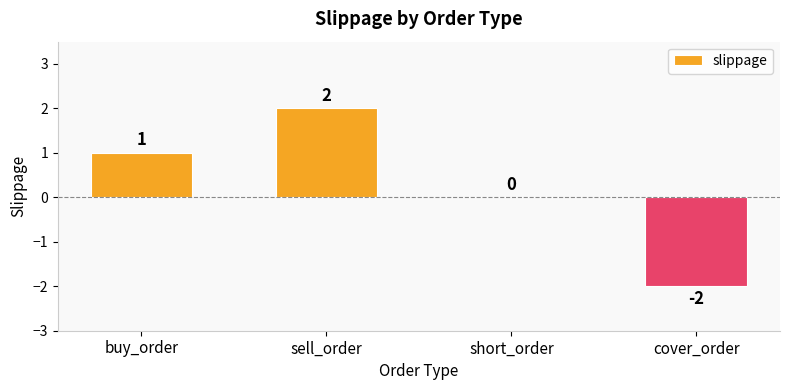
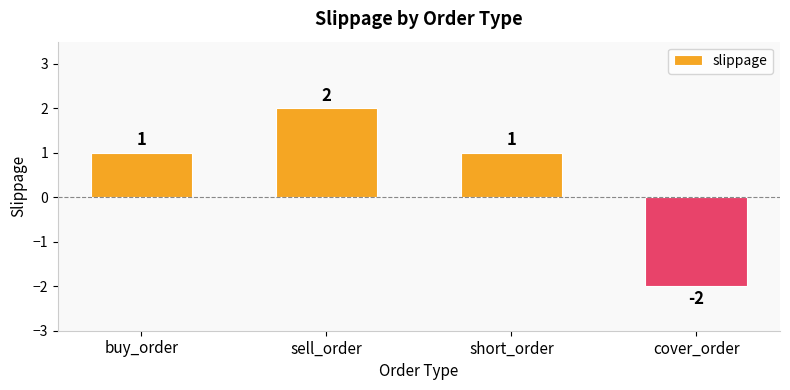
  {
    "buy_order": 1,
    "sell_order": 2,
-   "short_order": 0,
+   "short_order": 1,
    "cover_order": -2
  }
